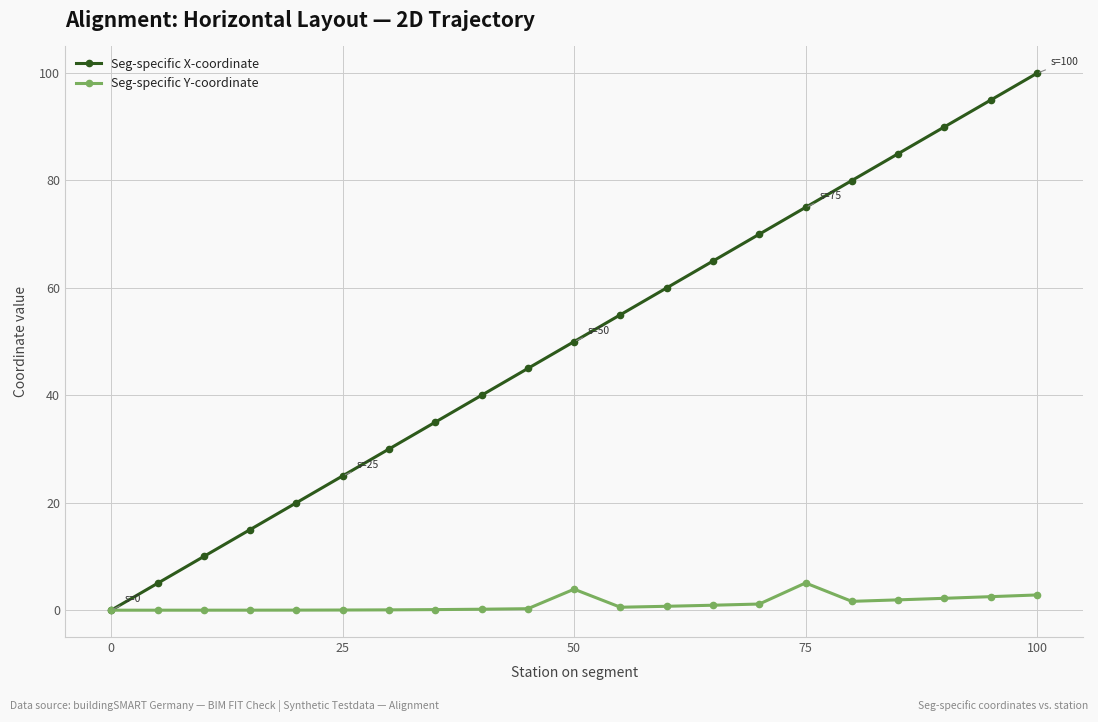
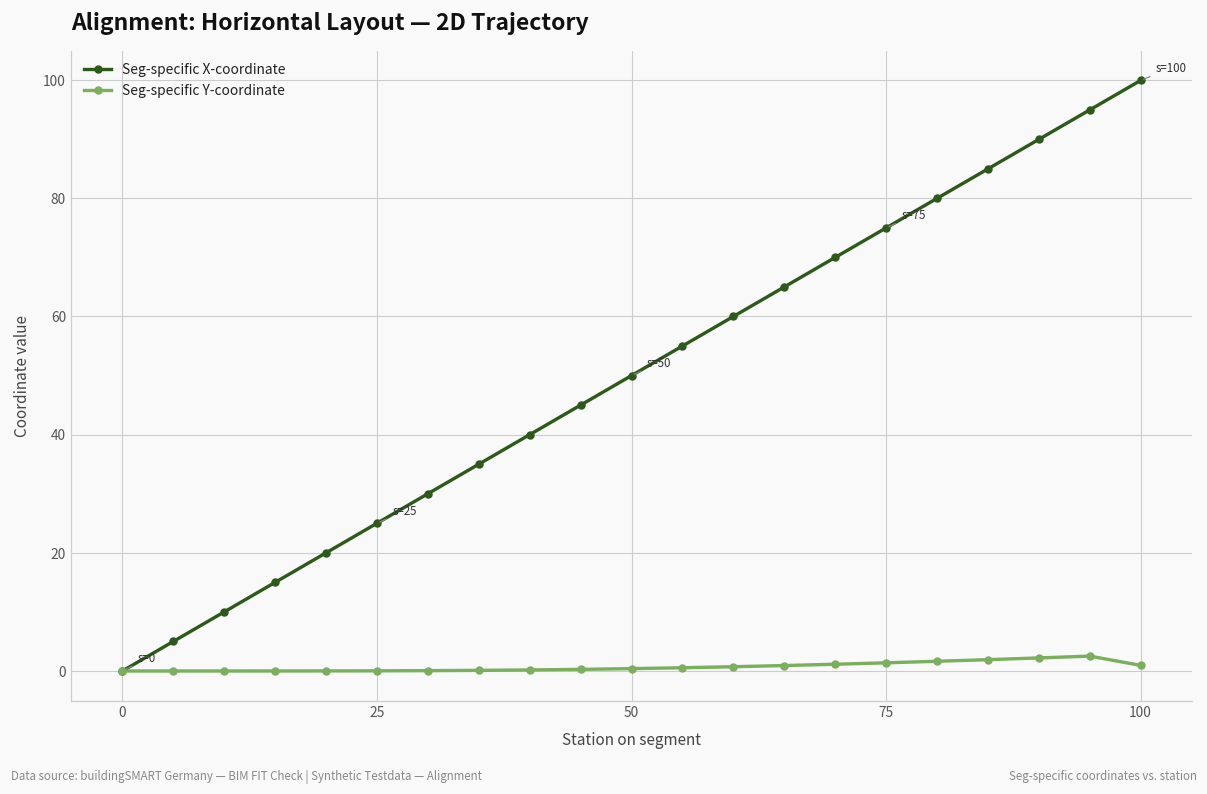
  {
    "Seg-specific X-coordinate": {
      "25": 25,
      "50": 50,
      "75": 75,
      "100": 100
    },
    "Seg-specific Y-coordinate": {
      "25": 0,
-     "50": 4,
-     "75": 5,
-     "100": 3
+     "50": 0,
+     "75": 1,
+     "100": 1
    }
  }
